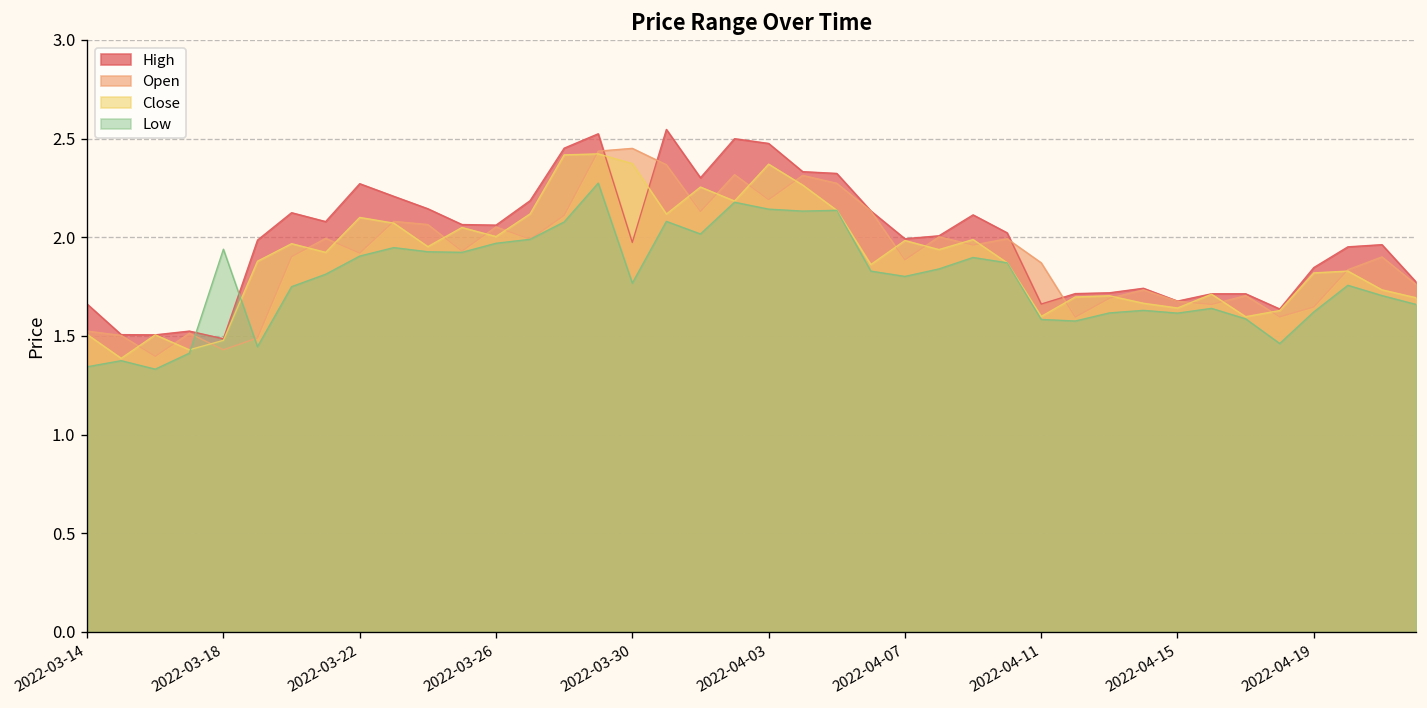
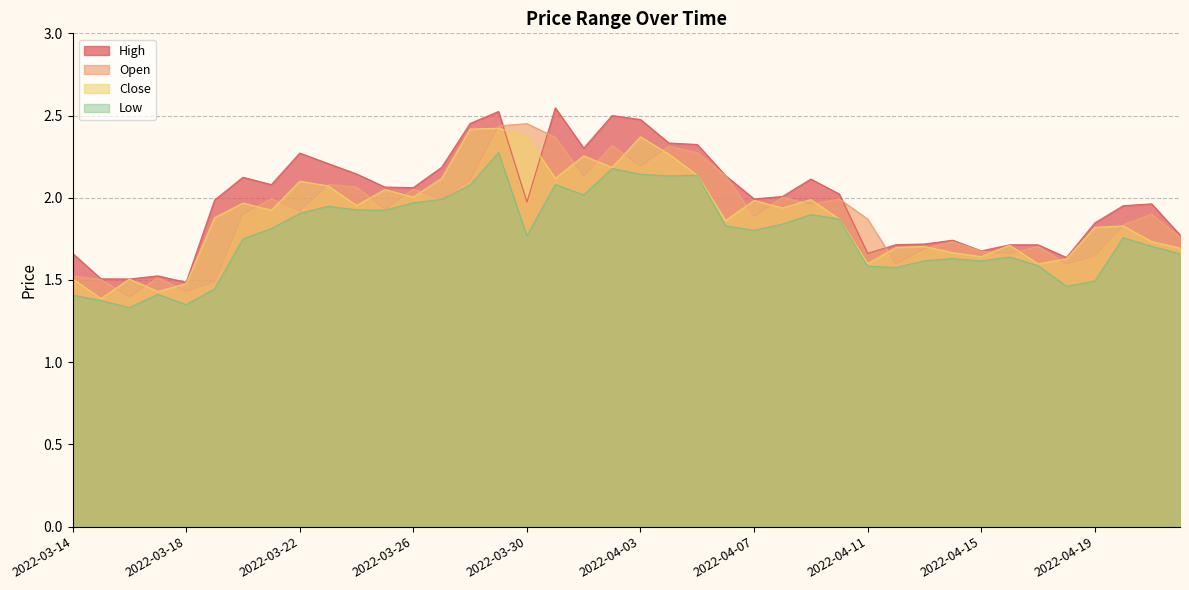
  {
    "High": {
      "2022-03-14": 1.66,
      "2022-03-22": 2.27,
      "2022-03-30": 1.97,
      "2022-04-03": 2.48,
      "2022-04-11": 1.66,
      "2022-04-19": 1.85
    },
    "Low": {
-     "2022-03-14": 1.34,
-     "2022-03-18": 1.94,
+     "2022-03-14": 1.41,
+     "2022-03-18": 1.35,
      "2022-03-26": 1.97,
      "2022-03-30": 1.77,
      "2022-04-03": 2.14,
      "2022-04-07": 1.80,
      "2022-04-15": 1.62,
-     "2022-04-19": 1.62
+     "2022-04-19": 1.49
    }
  }
